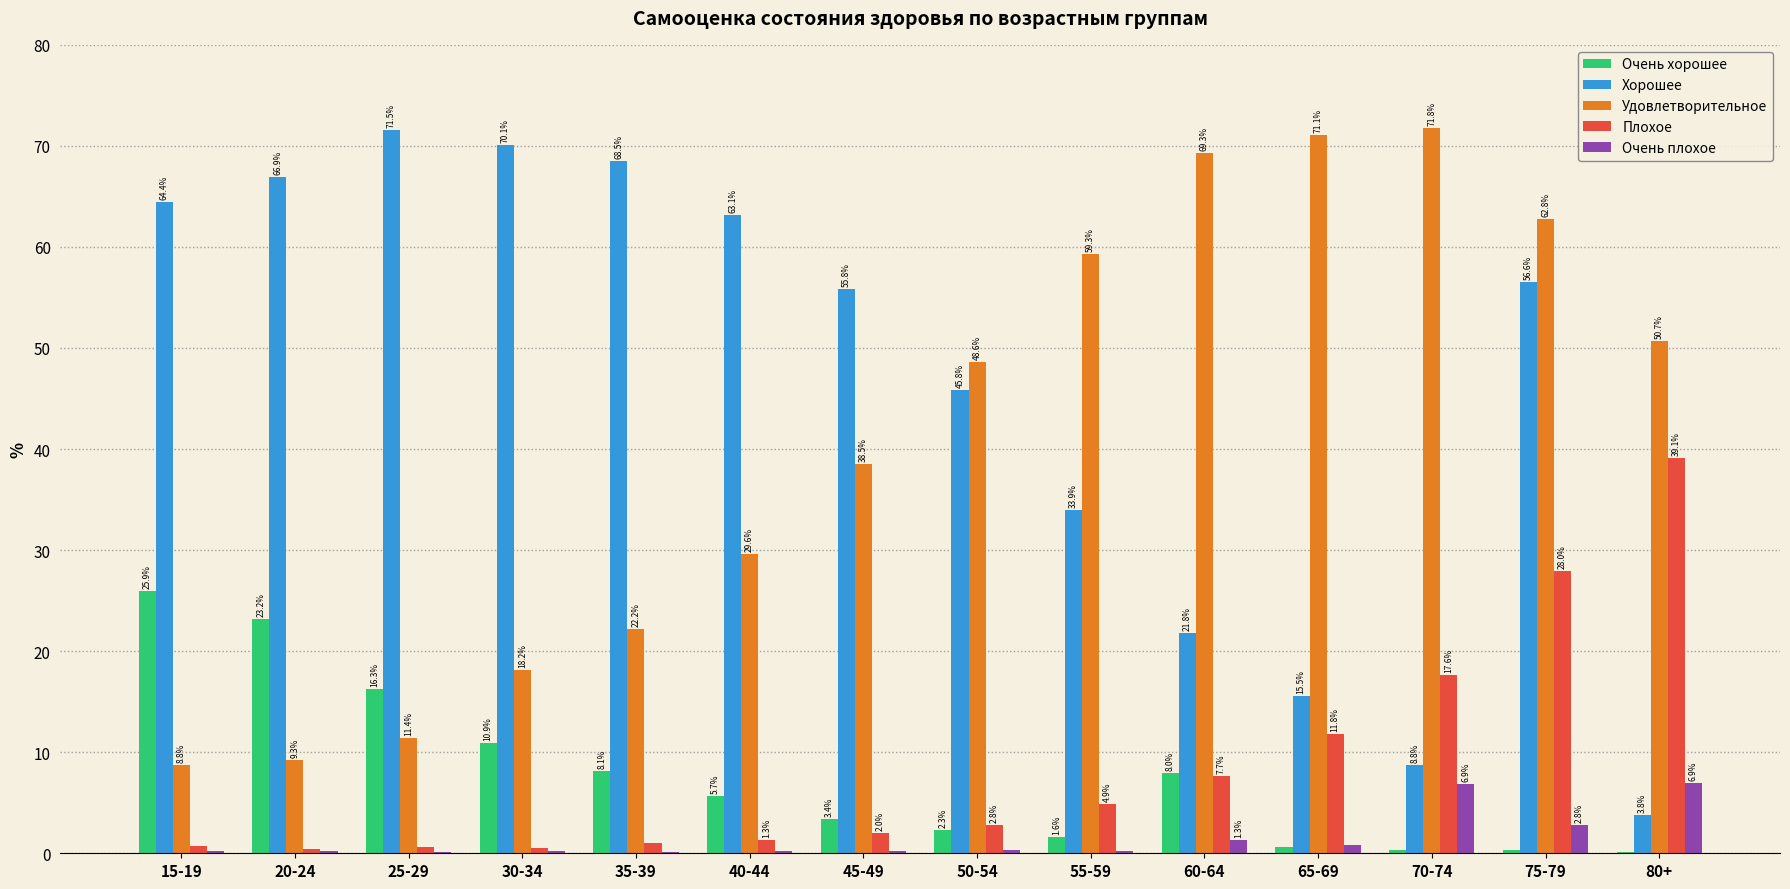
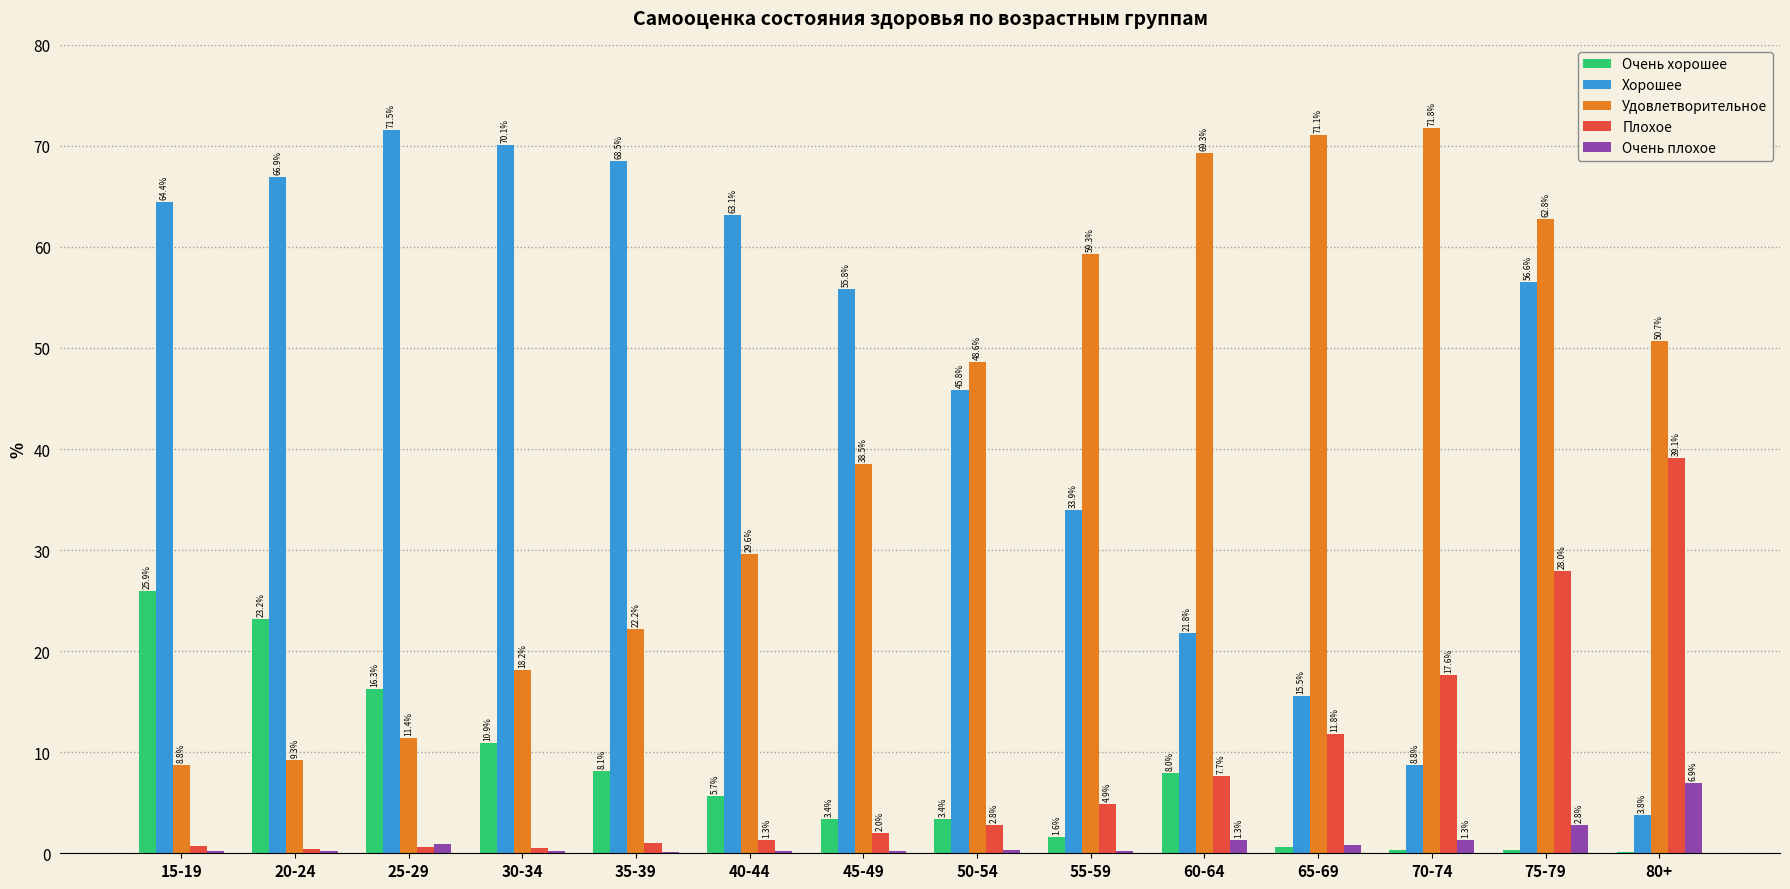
  {
    "Очень хорошее": {
      "15-19": "25.9%",
      "20-24": "23.2%",
      "25-29": "16.3%",
      "30-34": "10.9%",
      "35-39": "8.1%",
      "40-44": "5.7%",
      "45-49": "3.4%",
-     "50-54": "2.3%",
+     "50-54": "3.4%",
      "55-59": "1.6%",
      "60-64": "8.0%"
    },
    "Хорошее": {
      "15-19": "64.4%",
      "20-24": "66.9%",
      "25-29": "71.5%",
      "30-34": "70.1%",
      "35-39": "68.5%",
      "40-44": "63.1%",
      "45-49": "55.8%",
      "50-54": "45.8%",
      "55-59": "33.9%",
      "60-64": "21.8%",
      "65-69": "15.5%",
      "70-74": "8.8%",
      "75-79": "56.6%",
      "80+": "3.8%"
    },
    "Очень плохое": {
-     "25-29": "0.1",
+     "25-29": "0.9",
      "60-64": "1.3%",
-     "70-74": "6.9%",
+     "70-74": "1.3%",
      "75-79": "2.8%",
      "80+": "6.9%"
    }
  }
